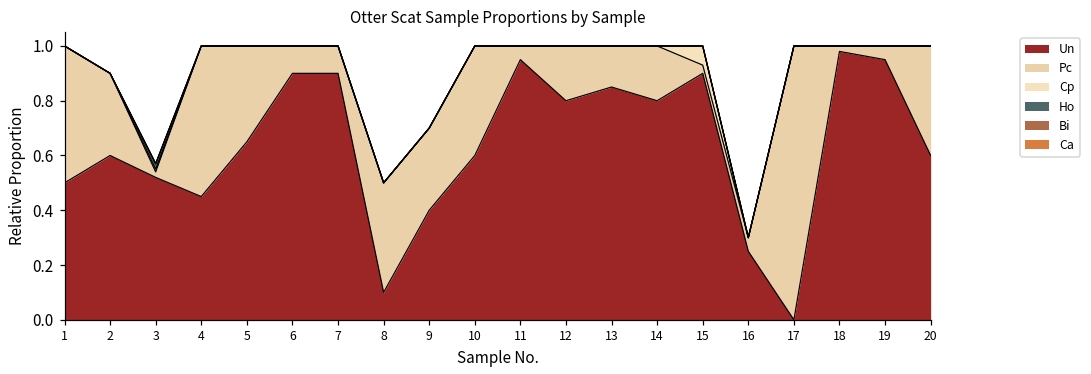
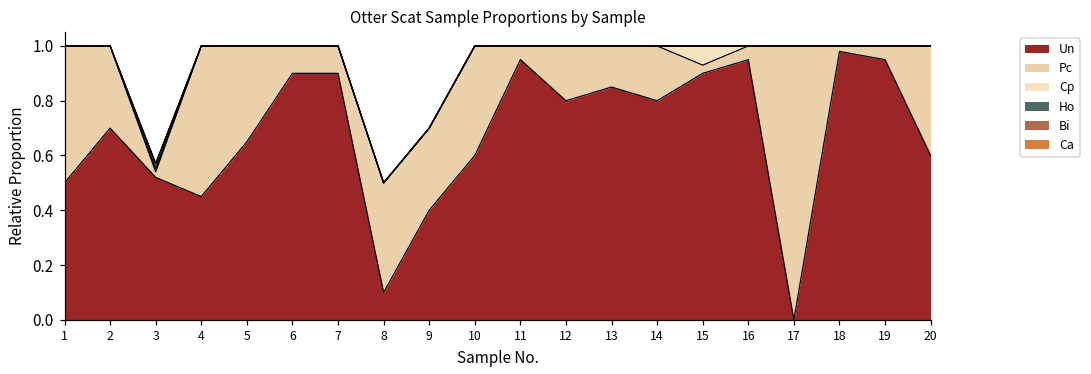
  {
    "Un": {
      "1": 0.50,
-     "2": 0.6,
+     "2": 0.7,
      "3": 0.52,
      "4": 0.45,
      "5": 0.65,
      "6": 0.90,
      "7": 0.90,
      "8": 0.10,
      "9": 0.40,
      "10": 0.60,
      "11": 0.95,
      "12": 0.80,
      "13": 0.85,
      "14": 0.80,
      "15": 0.90,
-     "16": 0.25,
+     "16": 0.95,
      "17": 0.00,
      "18": 0.98,
      "19": 0.95,
      "20": 0.60
    }
  }
